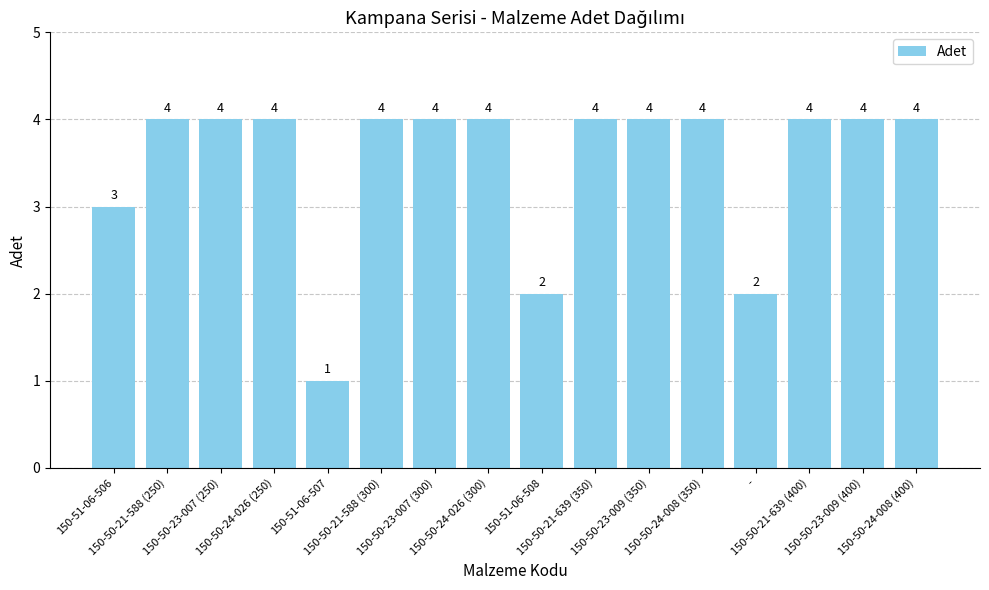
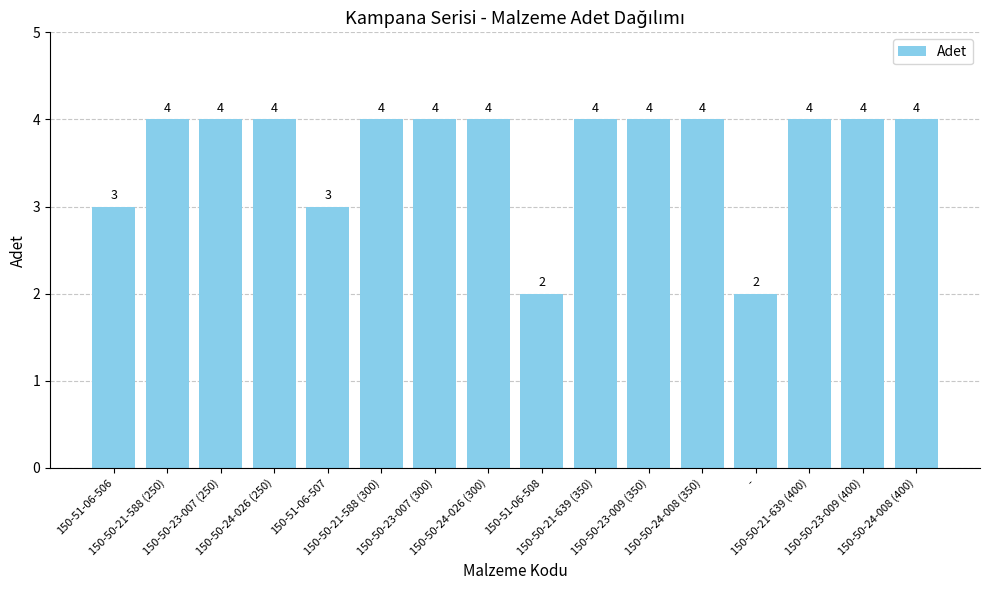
  {
    "150-51-06-506": 3,
    "150-50-21-588 (250)": 4,
    "150-50-23-007 (250)": 4,
    "150-50-24-026 (250)": 4,
-   "150-51-06-507": 1,
+   "150-51-06-507": 3,
    "150-50-21-588 (300)": 4,
    "150-50-23-007 (300)": 4,
    "150-50-24-026 (300)": 4,
    "150-51-06-508": 2,
    "150-50-21-639 (350)": 4,
    "150-50-23-009 (350)": 4,
    "150-50-24-008 (350)": 4,
    "-": 2,
    "150-50-21-639 (400)": 4,
    "150-50-23-009 (400)": 4,
    "150-50-24-008 (400)": 4
  }
